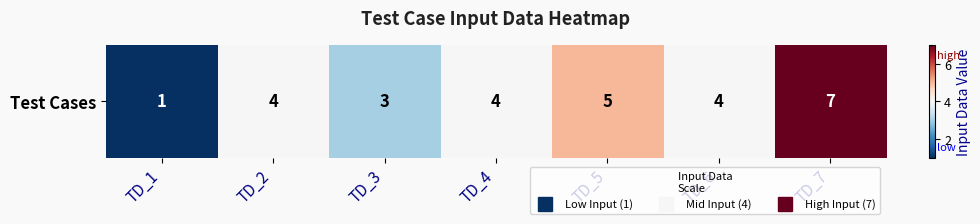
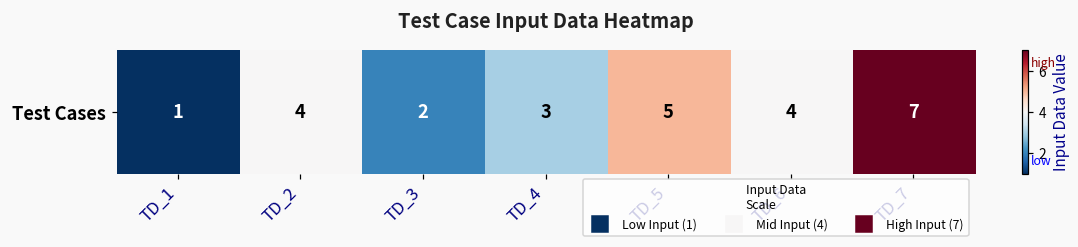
  {
    "Test Cases": {
      "TD_1": 1,
      "TD_2": 4,
-     "TD_3": 3,
-     "TD_4": 4,
+     "TD_3": 2,
+     "TD_4": 3,
      "TD_5": 5,
      "TD_6": 4,
      "TD_7": 7
    }
  }
